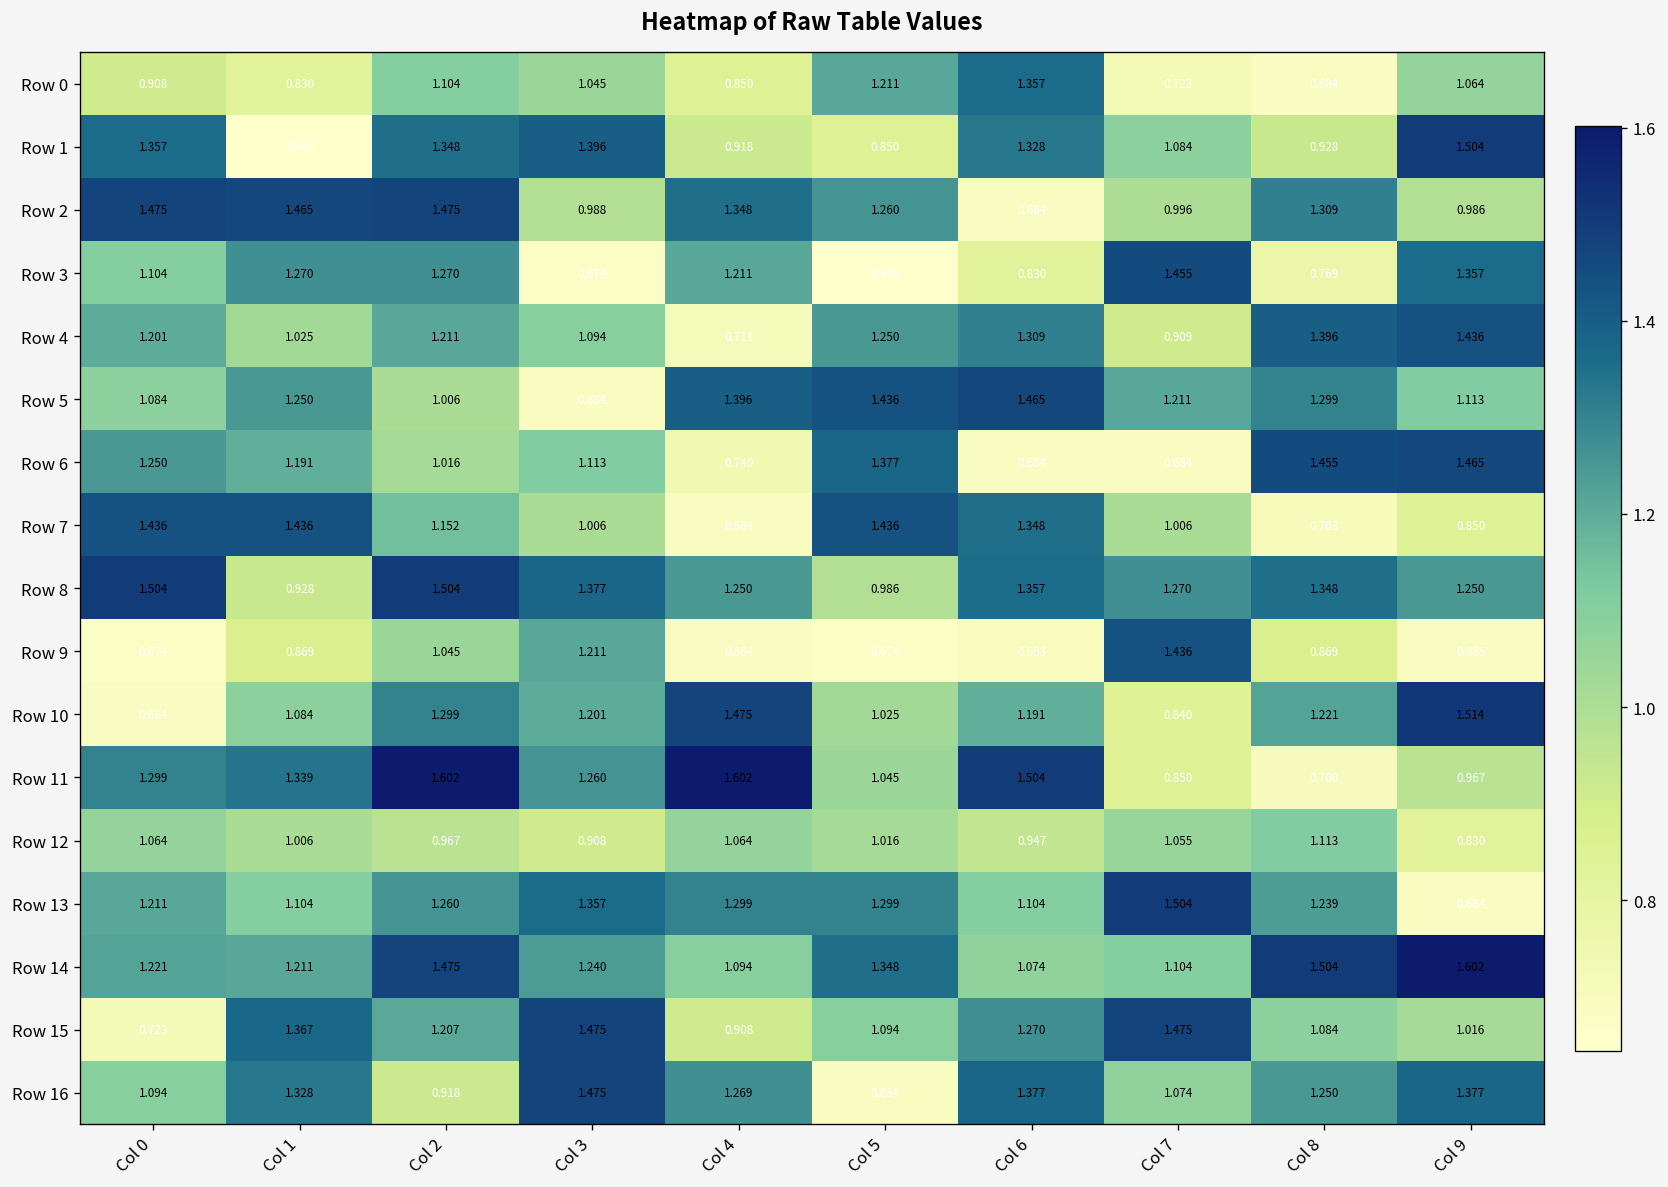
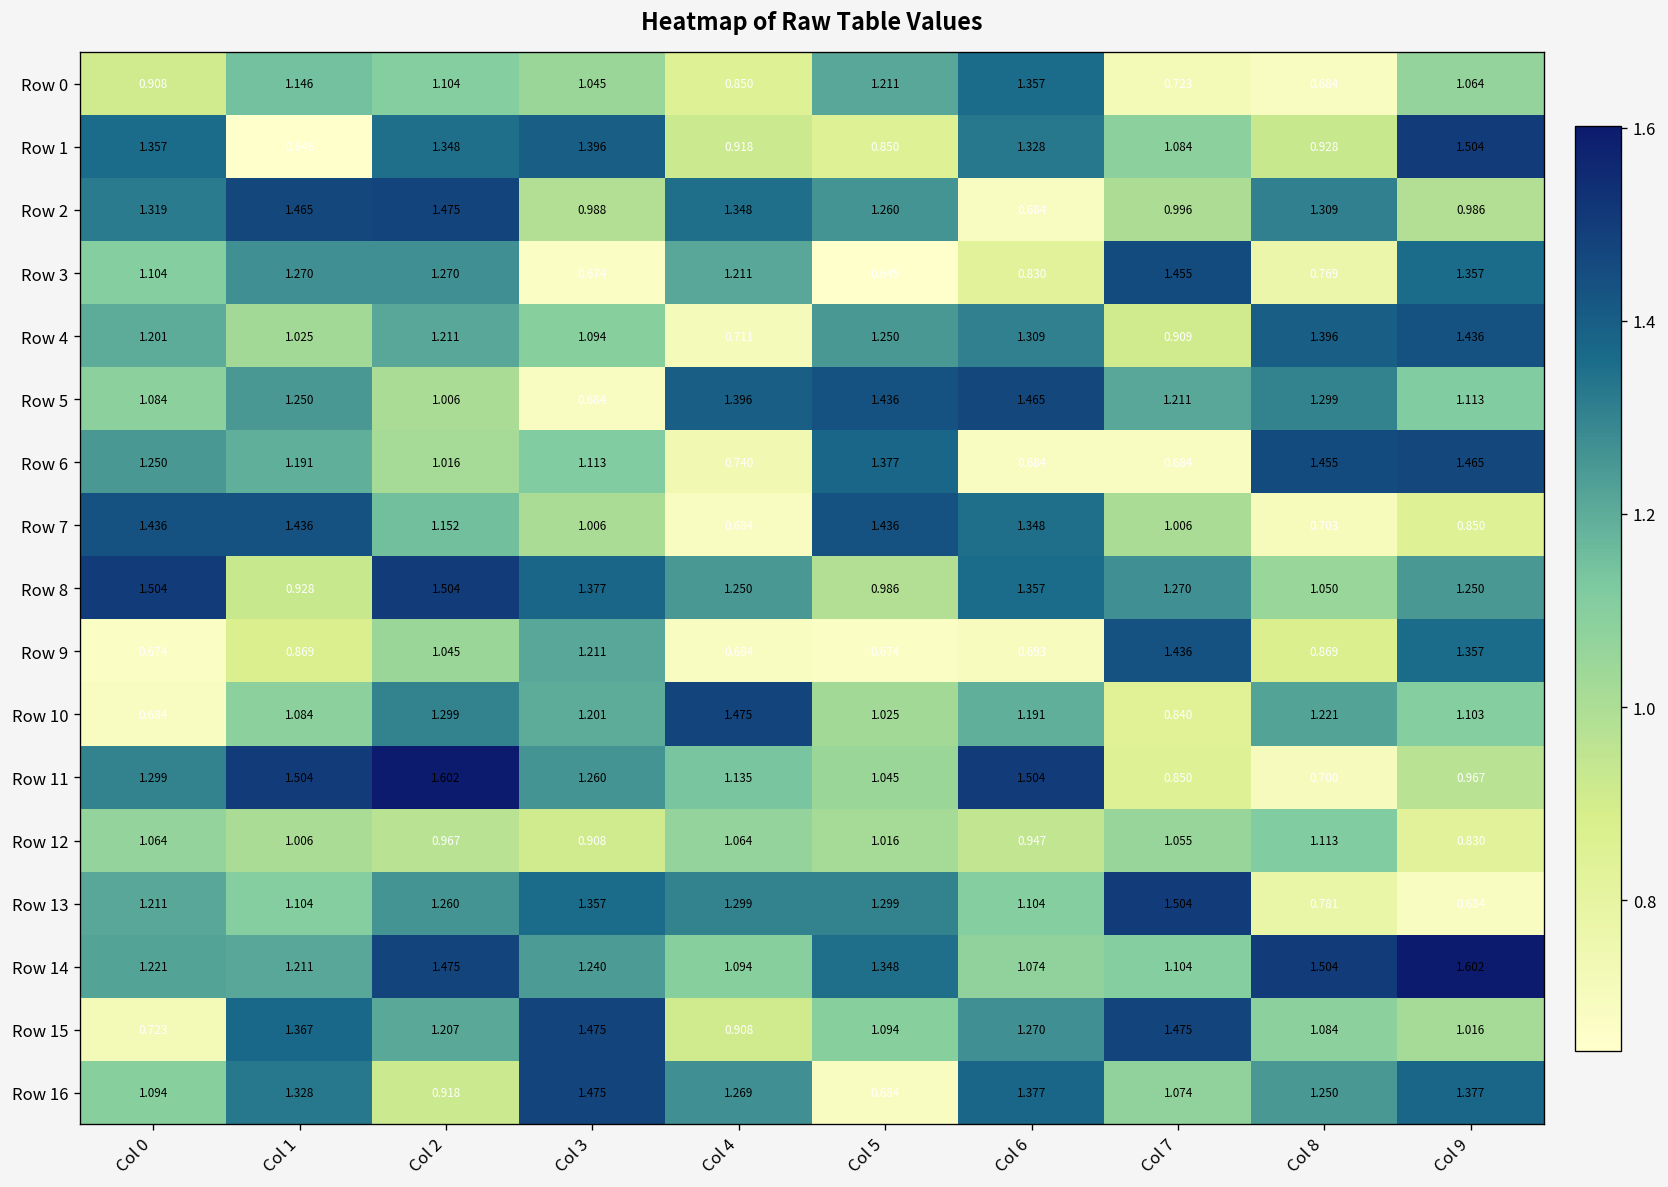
  {
    "Row 0": {
      "Col 0": 0.908,
-     "Col 1": 0.830,
+     "Col 1": 1.146,
      "Col 2": 1.104,
      "Col 3": 1.045,
      "Col 4": 0.850,
      "Col 5": 1.211,
      "Col 6": 1.357,
      "Col 7": 0.723,
      "Col 8": 0.684,
      "Col 9": 1.064
    },
    "Row 1": {
      "Col 0": 1.357,
      "Col 1": 0.645,
      "Col 2": 1.348,
      "Col 3": 1.396,
      "Col 4": 0.918,
      "Col 5": 0.850,
      "Col 6": 1.328,
      "Col 7": 1.084,
      "Col 8": 0.928,
      "Col 9": 1.504
    },
    "Row 2": {
-     "Col 0": 1.475,
+     "Col 0": 1.319,
      "Col 1": 1.465,
      "Col 2": 1.475,
      "Col 3": 0.988,
      "Col 4": 1.348,
      "Col 5": 1.260,
      "Col 6": 0.684,
      "Col 7": 0.996,
      "Col 8": 1.309,
      "Col 9": 0.986
    },
    "Row 3": {
      "Col 0": 1.104,
      "Col 1": 1.270,
      "Col 2": 1.270,
      "Col 3": 0.674,
      "Col 4": 1.211,
      "Col 5": 0.645,
      "Col 6": 0.830,
      "Col 7": 1.455,
      "Col 8": 0.769,
      "Col 9": 1.357
    },
    "Row 4": {
      "Col 0": 1.201,
      "Col 1": 1.025,
      "Col 2": 1.211,
      "Col 3": 1.094,
      "Col 4": 0.711,
      "Col 5": 1.250,
      "Col 6": 1.309,
      "Col 7": 0.909,
      "Col 8": 1.396,
      "Col 9": 1.436
    },
    "Row 5": {
      "Col 0": 1.084,
      "Col 1": 1.250,
      "Col 2": 1.006,
      "Col 3": 0.684,
      "Col 4": 1.396,
      "Col 5": 1.436,
      "Col 6": 1.465,
      "Col 7": 1.211,
      "Col 8": 1.299,
      "Col 9": 1.113
    },
    "Row 6": {
      "Col 0": 1.250,
      "Col 1": 1.191,
      "Col 2": 1.016,
      "Col 3": 1.113,
      "Col 4": 0.740,
      "Col 5": 1.377,
      "Col 6": 0.684,
      "Col 7": 0.684,
      "Col 8": 1.455,
      "Col 9": 1.465
    },
    "Row 7": {
      "Col 0": 1.436,
      "Col 1": 1.436,
      "Col 2": 1.152,
      "Col 3": 1.006,
      "Col 4": 0.684,
      "Col 5": 1.436,
      "Col 6": 1.348,
      "Col 7": 1.006,
      "Col 8": 0.703,
      "Col 9": 0.850
    },
    "Row 8": {
      "Col 0": 1.504,
      "Col 1": 0.928,
      "Col 2": 1.504,
      "Col 3": 1.377,
      "Col 4": 1.250,
      "Col 5": 0.986,
      "Col 6": 1.357,
      "Col 7": 1.270,
-     "Col 8": 1.348,
+     "Col 8": 1.050,
      "Col 9": 1.250
    },
    "Row 9": {
      "Col 0": 0.674,
      "Col 1": 0.869,
      "Col 2": 1.045,
      "Col 3": 1.211,
      "Col 4": 0.684,
      "Col 5": 0.674,
      "Col 6": 0.693,
      "Col 7": 1.436,
      "Col 8": 0.869,
-     "Col 9": 0.685
+     "Col 9": 1.357
    },
    "Row 10": {
      "Col 0": 0.684,
      "Col 1": 1.084,
      "Col 2": 1.299,
      "Col 3": 1.201,
      "Col 4": 1.475,
      "Col 5": 1.025,
      "Col 6": 1.191,
      "Col 7": 0.840,
      "Col 8": 1.221,
-     "Col 9": 1.514
+     "Col 9": 1.103
    },
    "Row 11": {
      "Col 0": 1.299,
-     "Col 1": 1.339,
+     "Col 1": 1.504,
      "Col 2": 1.602,
      "Col 3": 1.260,
-     "Col 4": 1.602,
+     "Col 4": 1.135,
      "Col 5": 1.045,
      "Col 6": 1.504,
      "Col 7": 0.850,
      "Col 8": 0.700,
      "Col 9": 0.967
    },
    "Row 12": {
      "Col 0": 1.064,
      "Col 1": 1.006,
      "Col 2": 0.967,
      "Col 3": 0.908,
      "Col 4": 1.064,
      "Col 5": 1.016,
      "Col 6": 0.947,
      "Col 7": 1.055,
      "Col 8": 1.113,
      "Col 9": 0.830
    },
    "Row 13": {
      "Col 0": 1.211,
      "Col 1": 1.104,
      "Col 2": 1.260,
      "Col 3": 1.357,
      "Col 4": 1.299,
      "Col 5": 1.299,
      "Col 6": 1.104,
      "Col 7": 1.504,
-     "Col 8": 1.239,
+     "Col 8": 0.781,
      "Col 9": 0.684
    },
    "Row 14": {
      "Col 0": 1.221,
      "Col 1": 1.211,
      "Col 2": 1.475,
      "Col 3": 1.240,
      "Col 4": 1.094,
      "Col 5": 1.348,
      "Col 6": 1.074,
      "Col 7": 1.104,
      "Col 8": 1.504,
      "Col 9": 1.602
    },
    "Row 15": {
      "Col 0": 0.723,
      "Col 1": 1.367,
      "Col 2": 1.207,
      "Col 3": 1.475,
      "Col 4": 0.908,
      "Col 5": 1.094,
      "Col 6": 1.270,
      "Col 7": 1.475,
      "Col 8": 1.084,
      "Col 9": 1.016
    },
    "Row 16": {
      "Col 0": 1.094,
      "Col 1": 1.328,
      "Col 2": 0.918,
      "Col 3": 1.475,
      "Col 4": 1.269,
      "Col 5": 0.684,
      "Col 6": 1.377,
      "Col 7": 1.074,
      "Col 8": 1.250,
      "Col 9": 1.377
    }
  }
